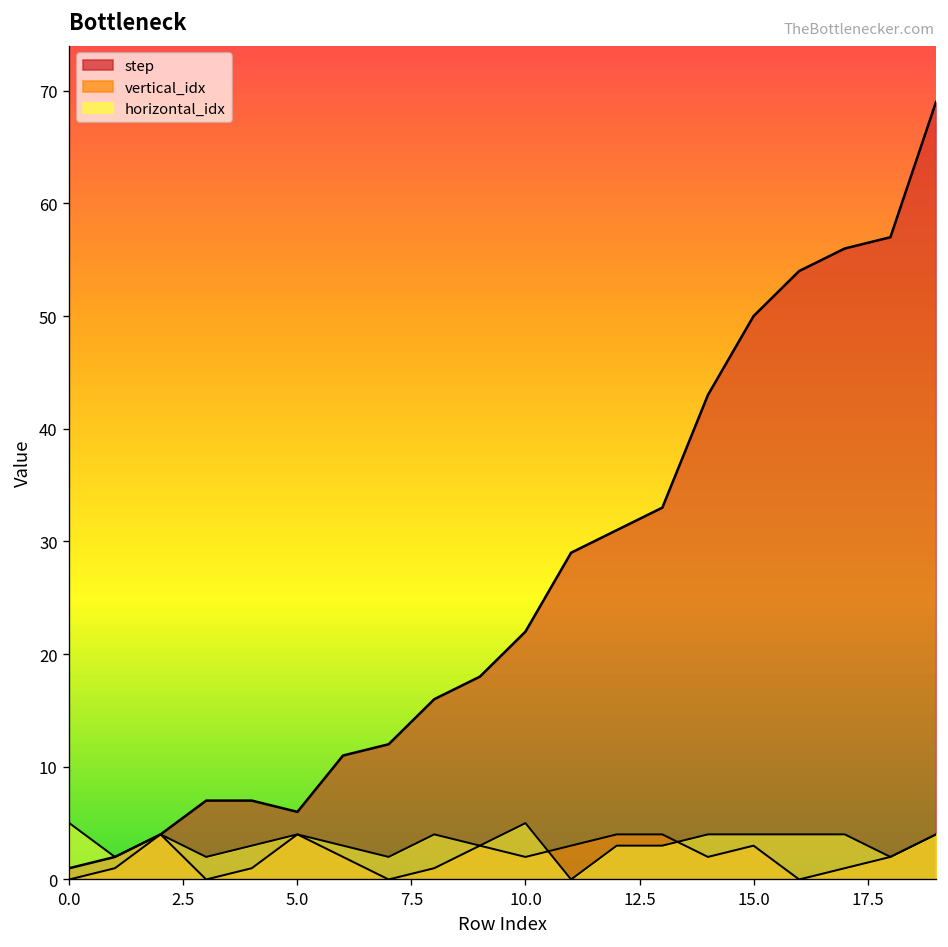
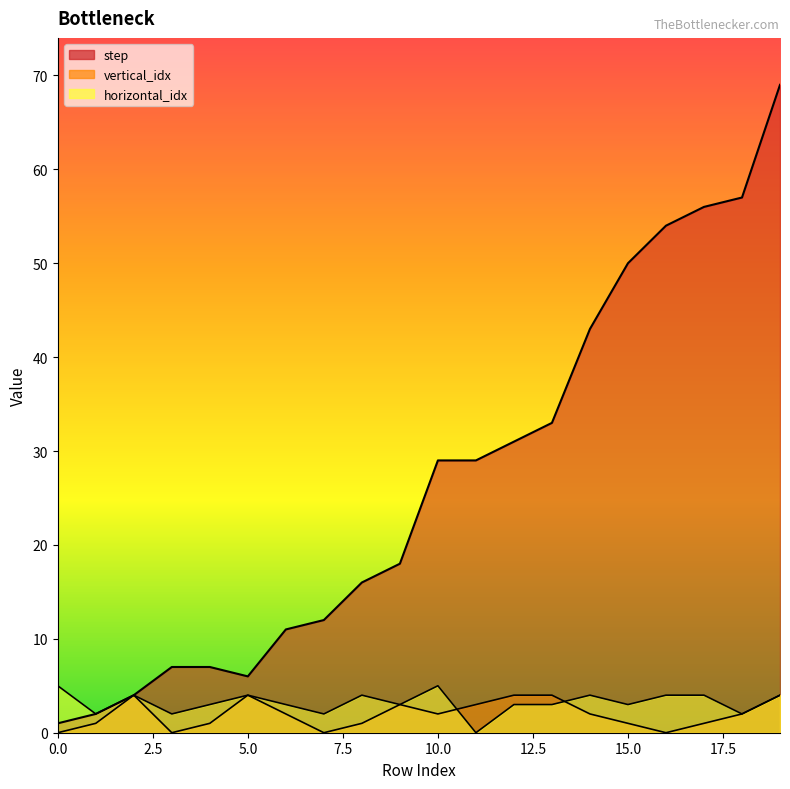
  {
    "step": {
      "0.0": 1,
      "5.0": 6,
-     "10.0": 22,
+     "10.0": 29,
      "15.0": 50
    },
    "vertical_idx": {
      "0.0": 0,
      "10.0": 2,
-     "15.0": 3
+     "15.0": 1
    },
    "horizontal_idx": {
      "0.0": 5,
      "10.0": 5,
-     "15.0": 4
+     "15.0": 3
    }
  }
